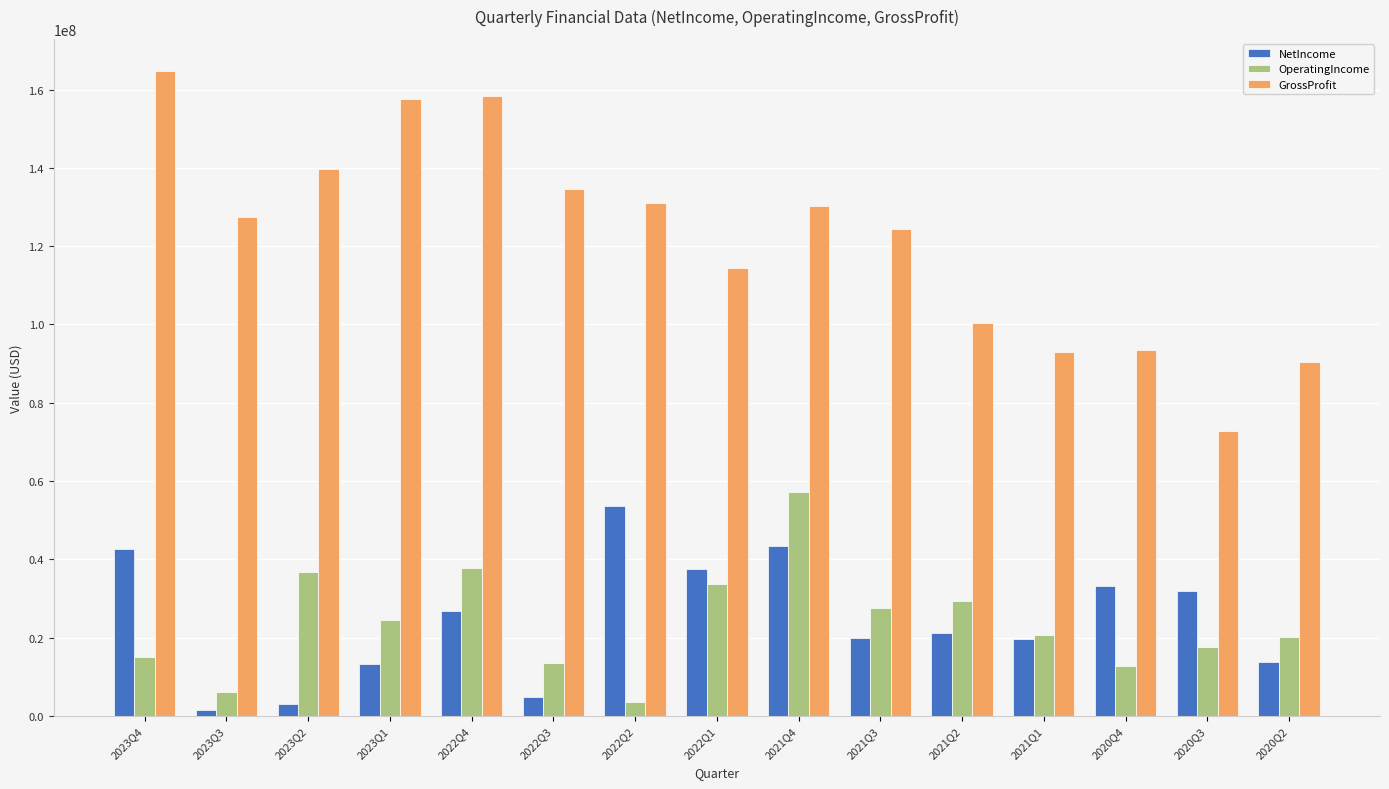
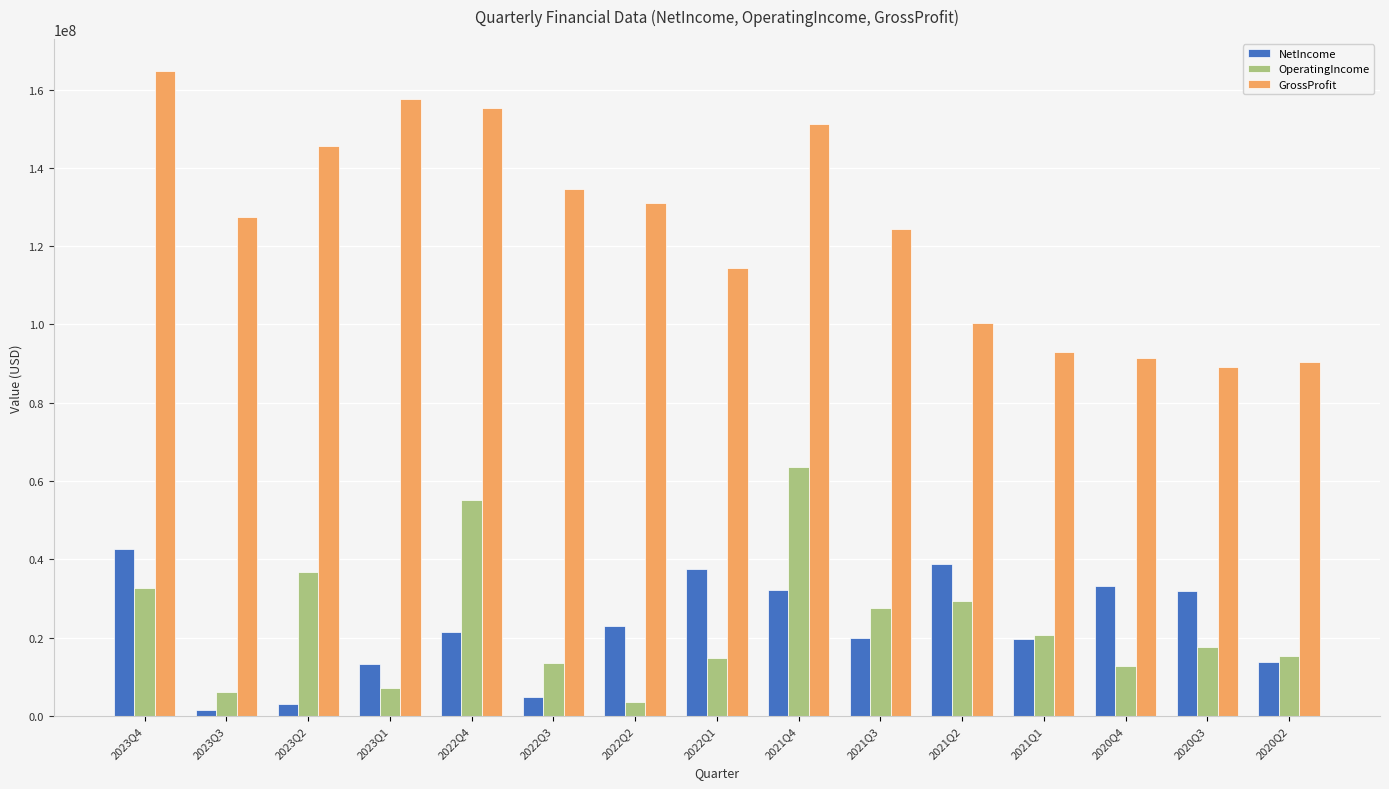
  {
    "NetIncome": {
      "2023Q4": 43000000,
      "2023Q3": 2000000,
      "2023Q2": 3000000,
      "2023Q1": 13000000,
-     "2022Q4": 27000000,
+     "2022Q4": 21000000,
      "2022Q3": 5000000,
-     "2022Q2": 54000000,
+     "2022Q2": 23000000,
      "2022Q1": 37000000,
-     "2021Q4": 43000000,
+     "2021Q4": 32000000,
      "2021Q3": 20000000,
-     "2021Q2": 21000000,
+     "2021Q2": 39000000,
      "2021Q1": 20000000,
      "2020Q4": 33000000,
      "2020Q3": 32000000,
      "2020Q2": 14000000
    },
    "OperatingIncome": {
-     "2023Q4": 15000000,
+     "2023Q4": 33000000,
      "2023Q3": 6000000,
      "2023Q2": 37000000,
-     "2023Q1": 24000000,
-     "2022Q4": 38000000,
+     "2023Q1": 7000000,
+     "2022Q4": 55000000,
      "2022Q3": 13000000,
      "2022Q2": 4000000,
-     "2022Q1": 34000000,
-     "2021Q4": 57000000,
+     "2022Q1": 15000000,
+     "2021Q4": 64000000,
      "2021Q3": 27000000,
      "2021Q2": 29000000,
      "2021Q1": 21000000,
      "2020Q4": 13000000,
      "2020Q3": 18000000,
-     "2020Q2": 20000000
+     "2020Q2": 15000000
    },
    "GrossProfit": {
      "2023Q4": 165000000,
      "2023Q3": 127000000,
-     "2023Q2": 140000000,
+     "2023Q2": 146000000,
      "2023Q1": 158000000,
-     "2022Q4": 158000000,
+     "2022Q4": 155000000,
      "2022Q3": 135000000,
      "2022Q2": 131000000,
      "2022Q1": 114000000,
-     "2021Q4": 130000000,
+     "2021Q4": 151000000,
      "2021Q3": 124000000,
      "2021Q2": 100000000,
      "2021Q1": 93000000,
-     "2020Q4": 93000000,
-     "2020Q3": 73000000,
+     "2020Q4": 91000000,
+     "2020Q3": 89000000,
      "2020Q2": 90000000
    }
  }
